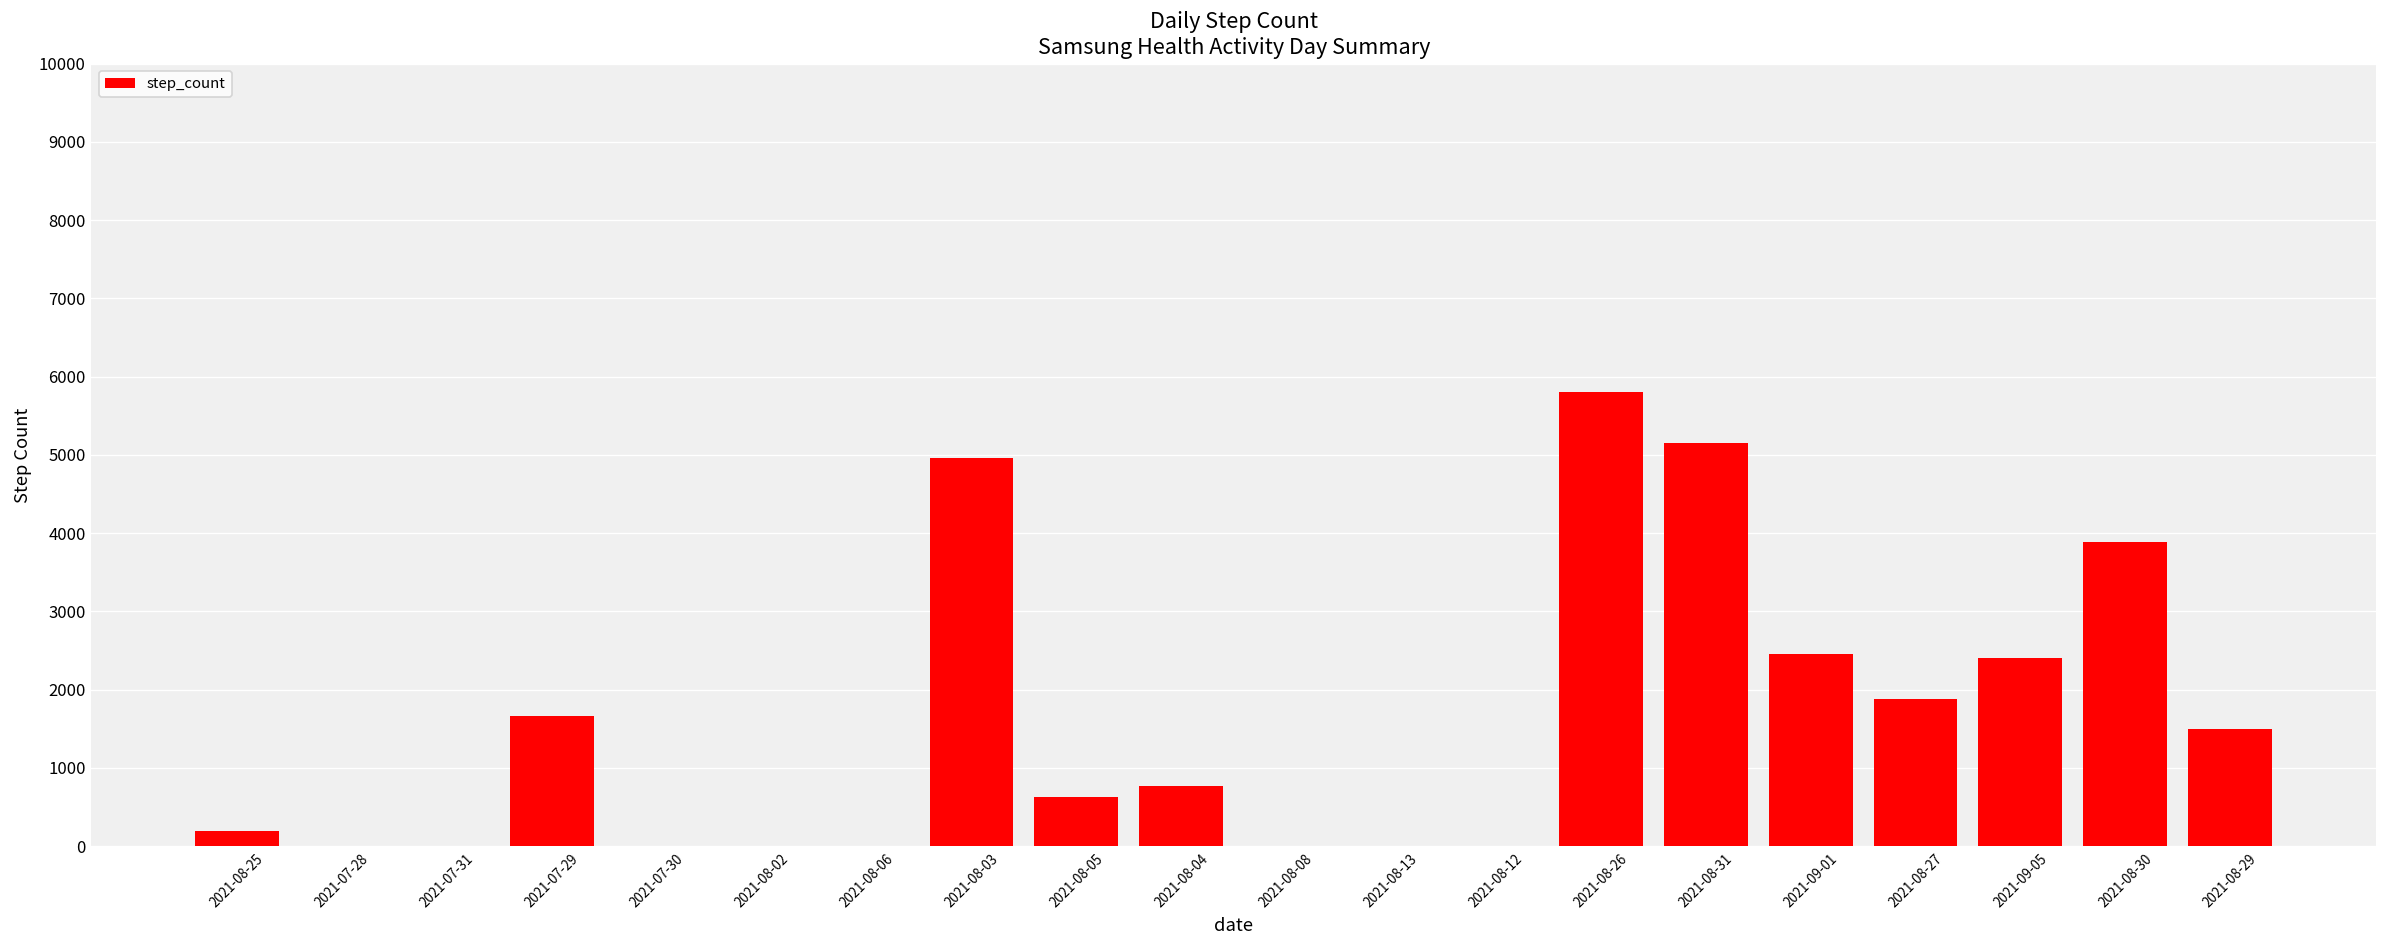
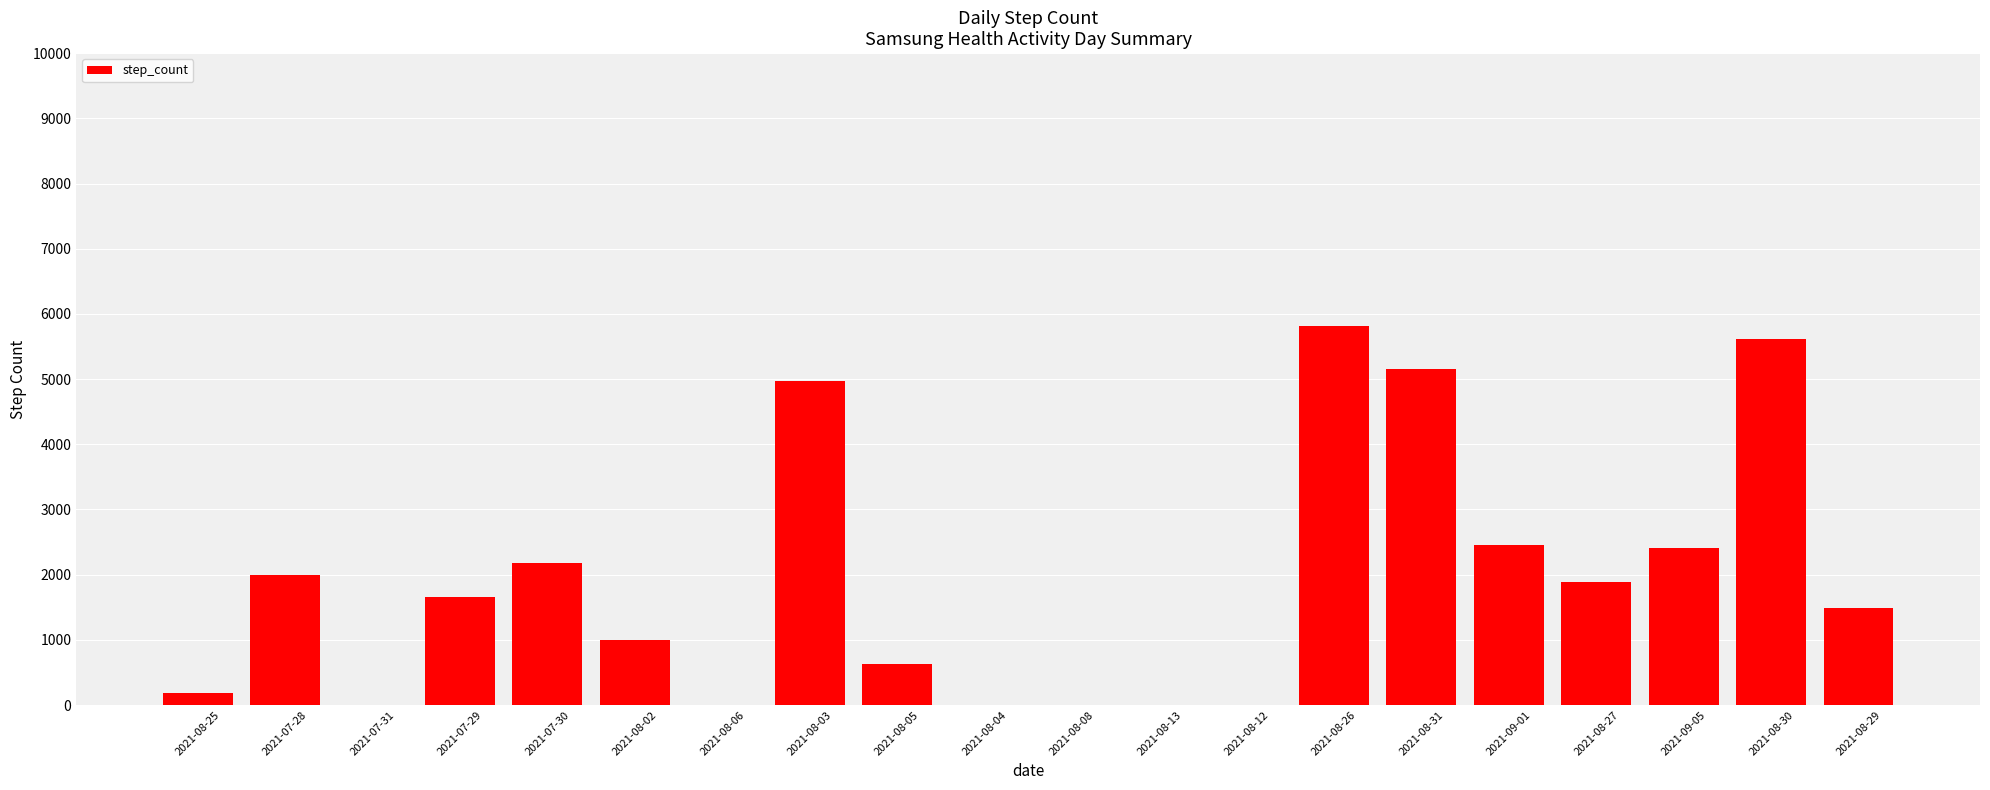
  {
    "2021-08-25": 200,
-   "2021-07-28": 0,
+   "2021-07-28": 2000,
    "2021-07-31": 0,
    "2021-07-29": 1700,
-   "2021-07-30": 0,
-   "2021-08-02": 0,
+   "2021-07-30": 2200,
+   "2021-08-02": 1000,
    "2021-08-06": 0,
    "2021-08-03": 5000,
    "2021-08-05": 600,
-   "2021-08-04": 800,
+   "2021-08-04": 0,
    "2021-08-08": 0,
    "2021-08-13": 0,
    "2021-08-12": 0,
    "2021-08-26": 5800,
    "2021-08-31": 5100,
    "2021-09-01": 2500,
    "2021-08-27": 1900,
    "2021-09-05": 2400,
-   "2021-08-30": 3900,
+   "2021-08-30": 5600,
    "2021-08-29": 1500
  }
